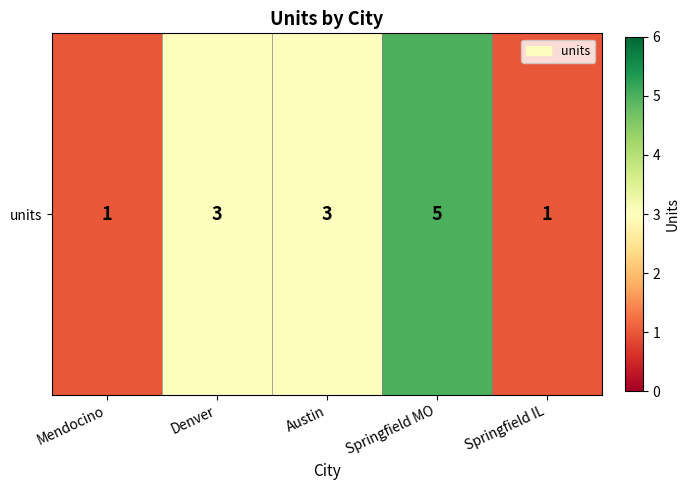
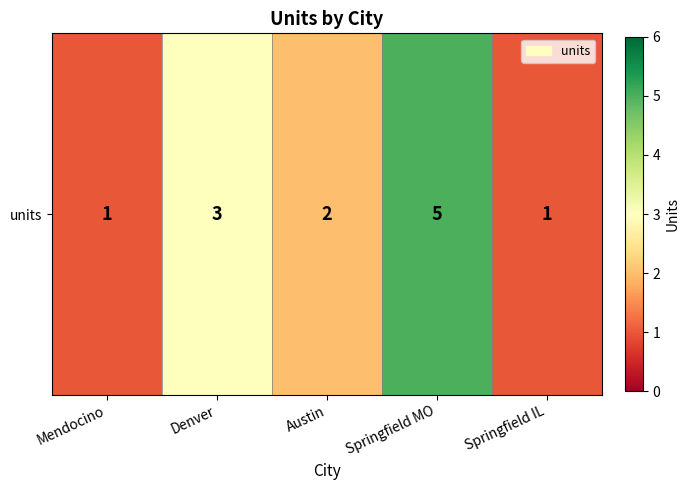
  {
    "units": {
      "Mendocino": 1,
      "Denver": 3,
-     "Austin": 3,
+     "Austin": 2,
      "Springfield MO": 5,
      "Springfield IL": 1
    }
  }
